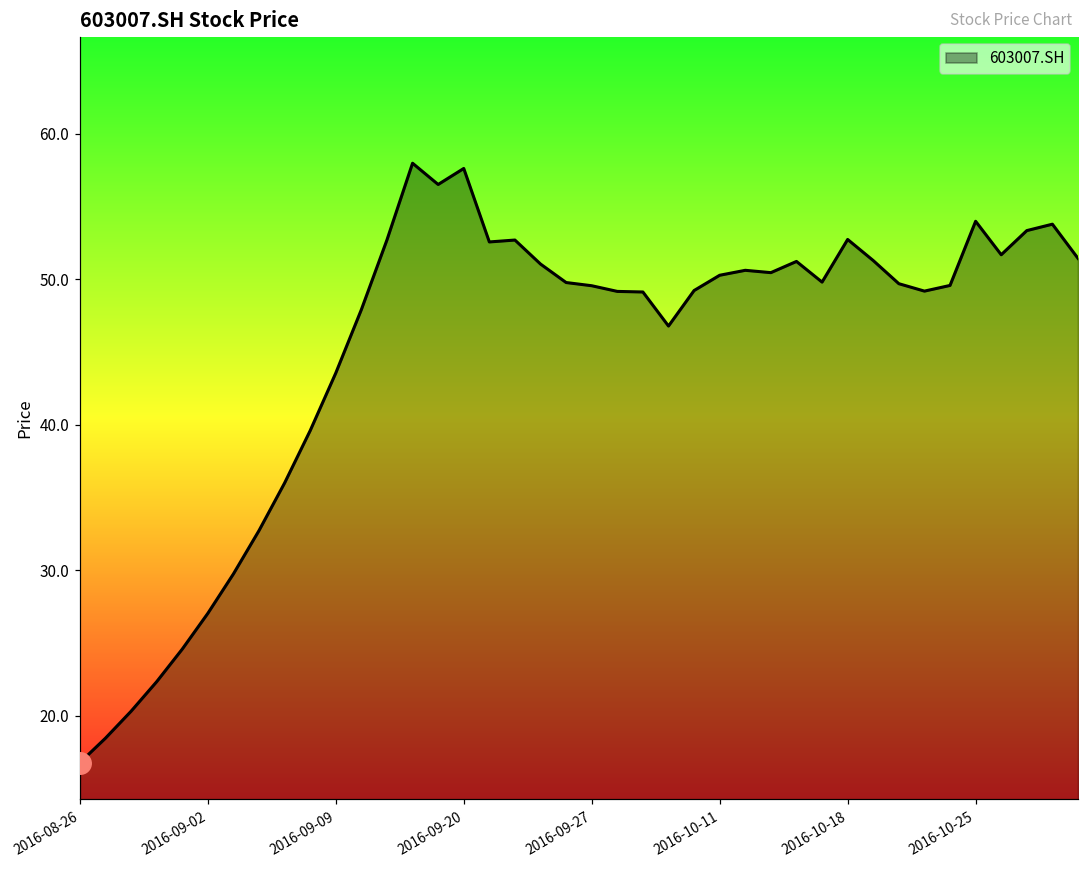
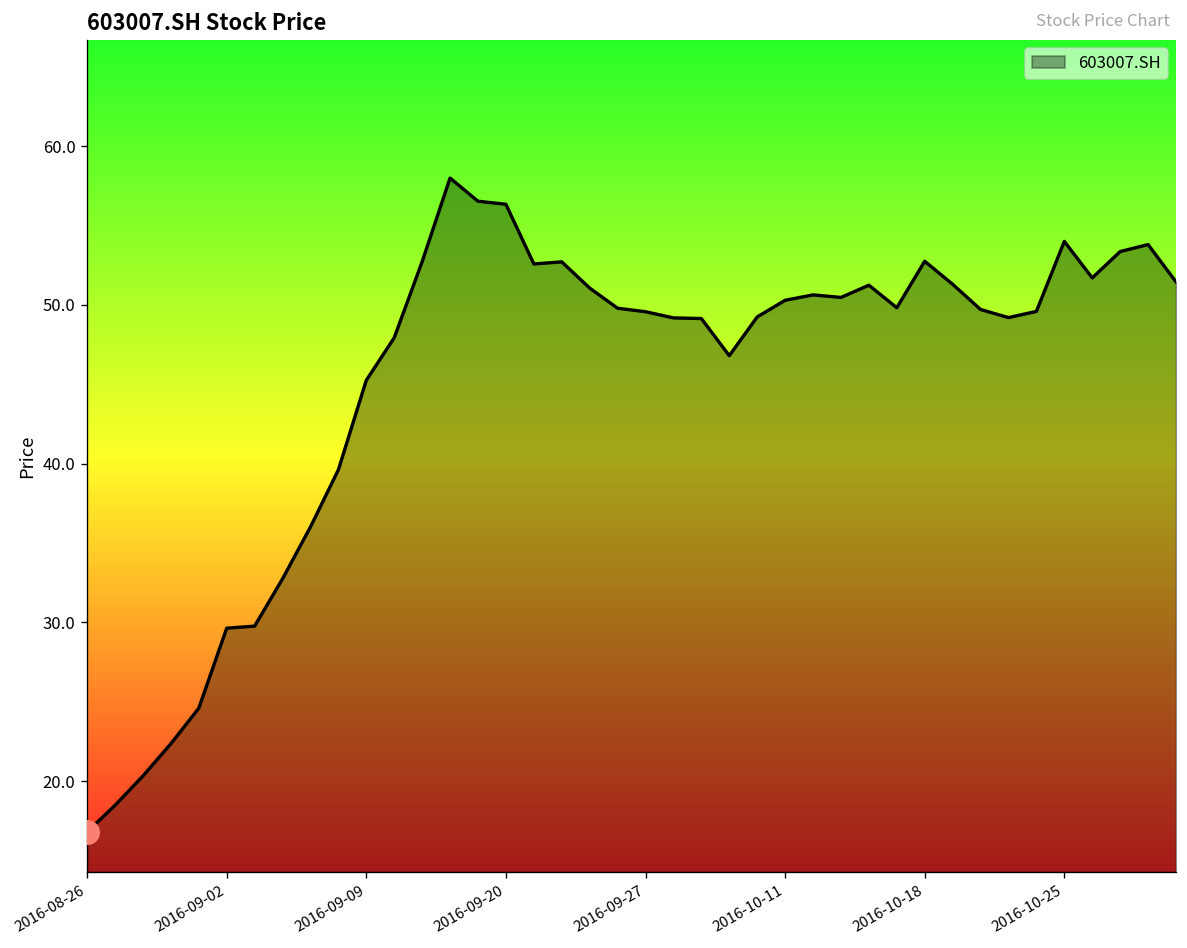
  {
    "603007.SH": {
-     "2016-09-02": 27.1,
-     "2016-09-09": 43.6,
-     "2016-09-20": 57.6,
+     "2016-09-02": 29.6,
+     "2016-09-09": 45.3,
+     "2016-09-20": 56.3,
      "2016-09-27": 49.6,
      "2016-10-11": 50.3,
      "2016-10-18": 52.8,
      "2016-10-25": 54.0
    }
  }
